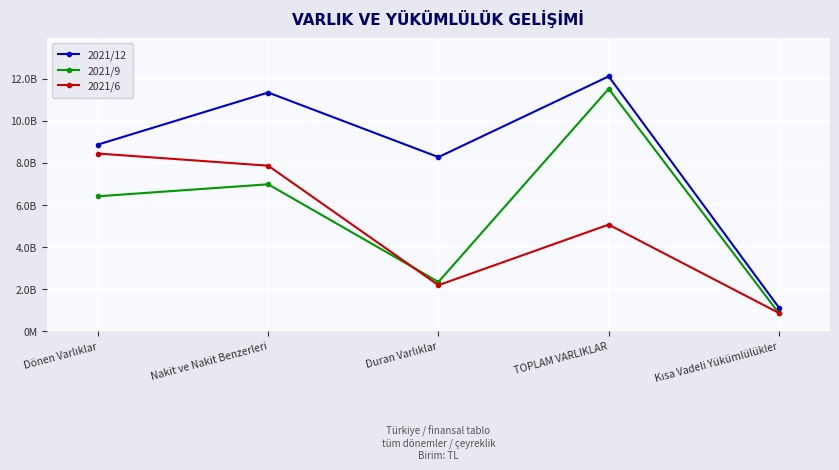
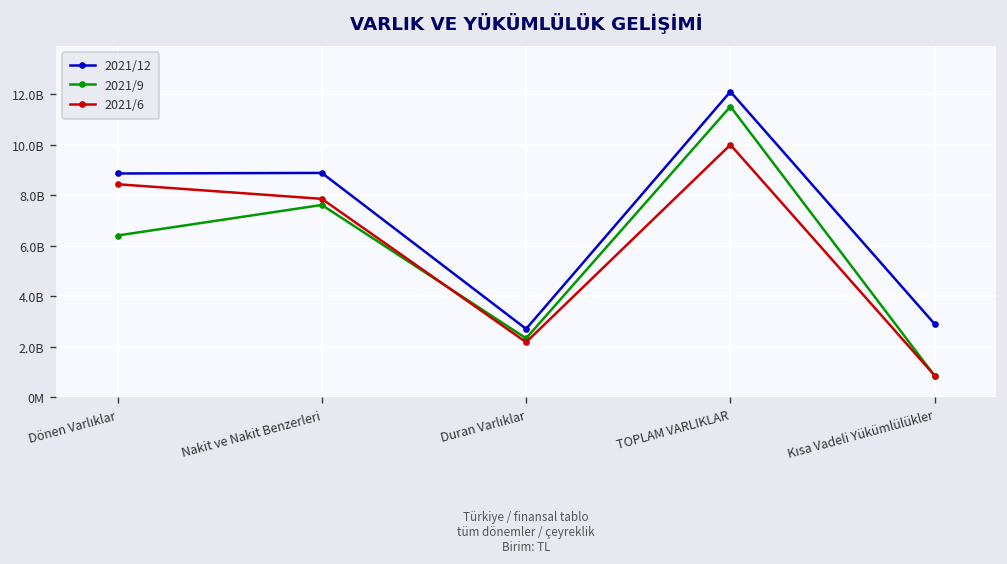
  {
    "2021/12": {
      "Dönen Varlıklar": 8900000000,
-     "Nakit ve Nakit Benzerleri": 11300000000,
-     "Duran Varlıklar": 8300000000,
+     "Nakit ve Nakit Benzerleri": 8900000000,
+     "Duran Varlıklar": 2700000000,
      "TOPLAM VARLIKLAR": 12100000000,
-     "Kısa Vadeli Yükümlülükler": 1100000000
+     "Kısa Vadeli Yükümlülükler": 2900000000
    },
    "2021/9": {
      "Dönen Varlıklar": 6400000000,
-     "Nakit ve Nakit Benzerleri": 7000000000,
+     "Nakit ve Nakit Benzerleri": 7600000000,
      "Duran Varlıklar": 2300000000,
      "TOPLAM VARLIKLAR": 11500000000
    },
    "2021/6": {
      "Dönen Varlıklar": 8400000000,
      "Nakit ve Nakit Benzerleri": 7900000000,
      "Duran Varlıklar": 2200000000,
-     "TOPLAM VARLIKLAR": 5100000000
+     "TOPLAM VARLIKLAR": 10000000000
    }
  }
